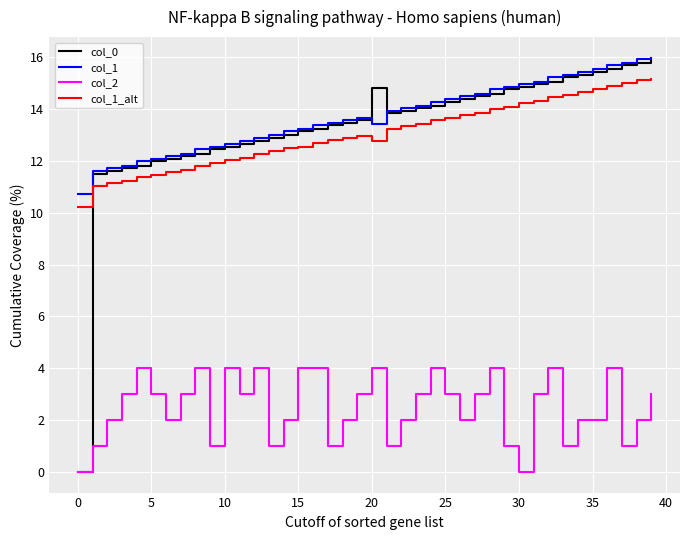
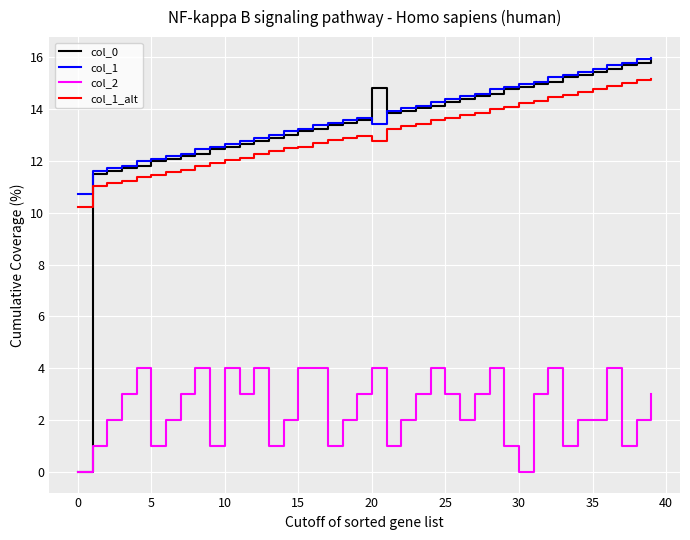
  {
    "col_0": {
      "10": 12.5,
      "20": 14.8,
      "30": 14.8
    },
    "col_1": {
      "0": 10.7,
      "10": 12.7,
      "20": 13.4,
      "30": 15
    },
    "col_2": {
-     "5": 3,
+     "5": 1,
      "10": 4,
      "15": 4,
      "20": 4,
      "25": 3,
      "30": 0,
      "35": 2
    },
    "col_1_alt": {
      "0": 10.2,
      "5": 11.5,
      "10": 12,
      "15": 12.6,
      "20": 12.8,
      "25": 13.7,
      "30": 14.2,
      "35": 14.8
    }
  }
